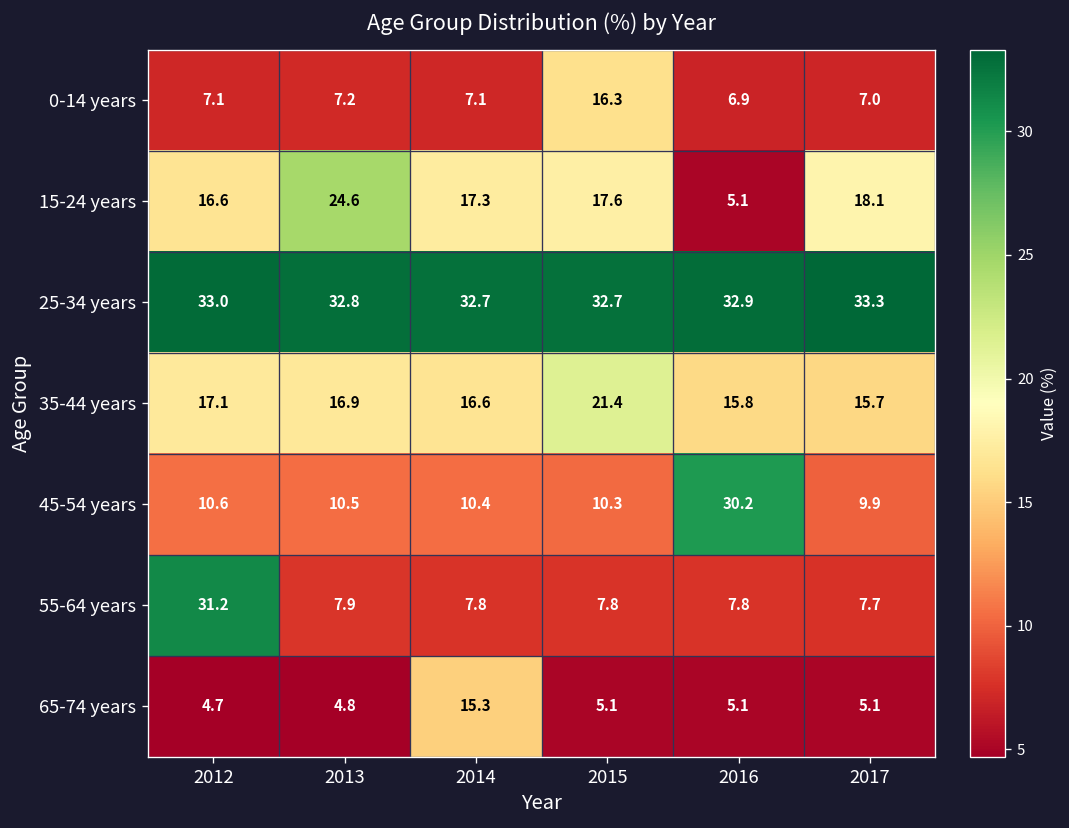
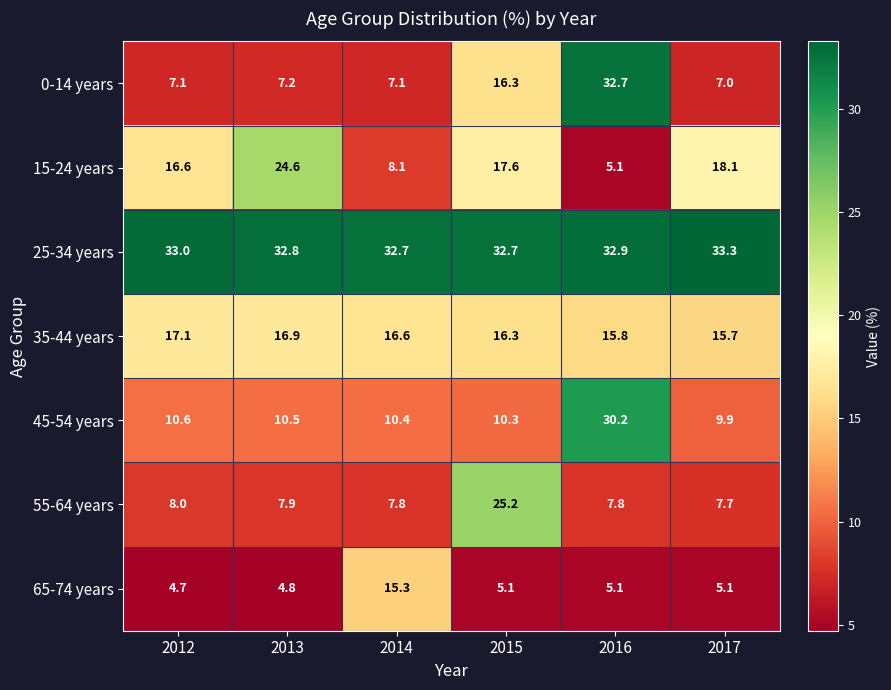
  {
    "0-14 years": {
      "2012": 7.1,
      "2013": 7.2,
      "2014": 7.1,
      "2015": 16.3,
-     "2016": 6.9,
+     "2016": 32.7,
      "2017": 7.0
    },
    "15-24 years": {
      "2012": 16.6,
      "2013": 24.6,
-     "2014": 17.3,
+     "2014": 8.1,
      "2015": 17.6,
      "2016": 5.1,
      "2017": 18.1
    },
    "25-34 years": {
      "2012": 33.0,
      "2013": 32.8,
      "2014": 32.7,
      "2015": 32.7,
      "2016": 32.9,
      "2017": 33.3
    },
    "35-44 years": {
      "2012": 17.1,
      "2013": 16.9,
      "2014": 16.6,
-     "2015": 21.4,
+     "2015": 16.3,
      "2016": 15.8,
      "2017": 15.7
    },
    "45-54 years": {
      "2012": 10.6,
      "2013": 10.5,
      "2014": 10.4,
      "2015": 10.3,
      "2016": 30.2,
      "2017": 9.9
    },
    "55-64 years": {
-     "2012": 31.2,
+     "2012": 8.0,
      "2013": 7.9,
      "2014": 7.8,
-     "2015": 7.8,
+     "2015": 25.2,
      "2016": 7.8,
      "2017": 7.7
    },
    "65-74 years": {
      "2012": 4.7,
      "2013": 4.8,
      "2014": 15.3,
      "2015": 5.1,
      "2016": 5.1,
      "2017": 5.1
    }
  }
